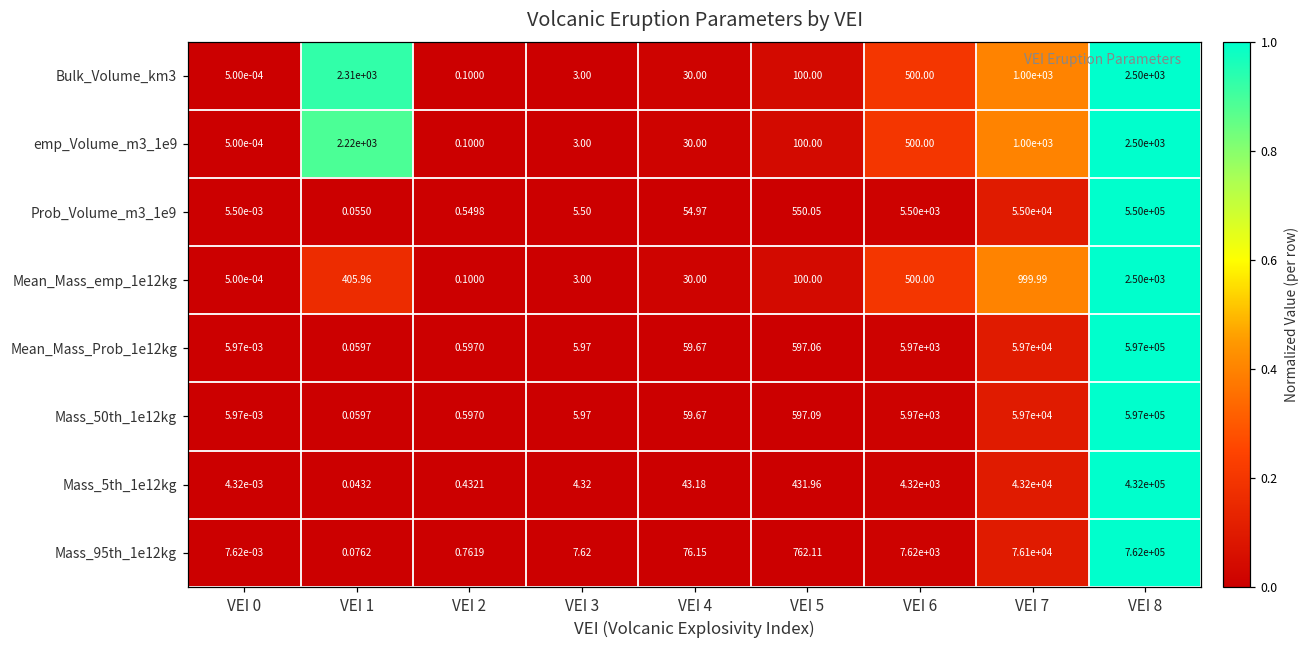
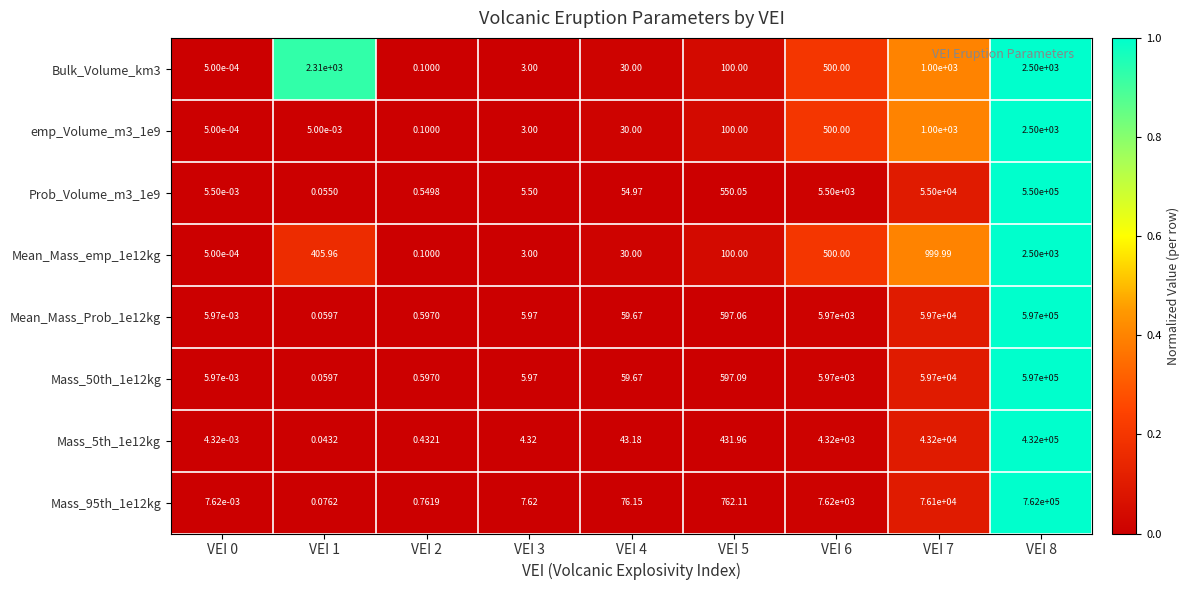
  {
    "Bulk_Volume_km3": {
      "VEI 0": "5.00e-04",
      "VEI 1": "2.31e+03",
      "VEI 2": "0.1000",
      "VEI 3": "3.00",
      "VEI 4": "30.00",
      "VEI 5": "100.00",
      "VEI 6": "500.00",
      "VEI 7": "1.00e+03"
    },
    "emp_Volume_m3_1e9": {
      "VEI 0": "5.00e-04",
-     "VEI 1": "2.22e+03",
+     "VEI 1": "5.00e-03",
      "VEI 2": "0.1000",
      "VEI 3": "3.00",
      "VEI 4": "30.00",
      "VEI 5": "100.00",
      "VEI 6": "500.00",
      "VEI 7": "1.00e+03",
      "VEI 8": "2.50e+03"
    },
    "Prob_Volume_m3_1e9": {
      "VEI 0": "5.50e-03",
      "VEI 1": "0.0550",
      "VEI 2": "0.5498",
      "VEI 3": "5.50",
      "VEI 4": "54.97",
      "VEI 5": "550.05",
      "VEI 6": "5.50e+03",
      "VEI 7": "5.50e+04",
      "VEI 8": "5.50e+05"
    },
    "Mean_Mass_emp_1e12kg": {
      "VEI 0": "5.00e-04",
      "VEI 1": "405.96",
      "VEI 2": "0.1000",
      "VEI 3": "3.00",
      "VEI 4": "30.00",
      "VEI 5": "100.00",
      "VEI 6": "500.00",
      "VEI 7": "999.99",
      "VEI 8": "2.50e+03"
    },
    "Mean_Mass_Prob_1e12kg": {
      "VEI 0": "5.97e-03",
      "VEI 1": "0.0597",
      "VEI 2": "0.5970",
      "VEI 3": "5.97",
      "VEI 4": "59.67",
      "VEI 5": "597.06",
      "VEI 6": "5.97e+03",
      "VEI 7": "5.97e+04",
      "VEI 8": "5.97e+05"
    },
    "Mass_50th_1e12kg": {
      "VEI 0": "5.97e-03",
      "VEI 1": "0.0597",
      "VEI 2": "0.5970",
      "VEI 3": "5.97",
      "VEI 4": "59.67",
      "VEI 5": "597.09",
      "VEI 6": "5.97e+03",
      "VEI 7": "5.97e+04",
      "VEI 8": "5.97e+05"
    },
    "Mass_5th_1e12kg": {
      "VEI 0": "4.32e-03",
      "VEI 1": "0.0432",
      "VEI 2": "0.4321",
      "VEI 3": "4.32",
      "VEI 4": "43.18",
      "VEI 5": "431.96",
      "VEI 6": "4.32e+03",
      "VEI 7": "4.32e+04",
      "VEI 8": "4.32e+05"
    },
    "Mass_95th_1e12kg": {
      "VEI 0": "7.62e-03",
      "VEI 1": "0.0762",
      "VEI 2": "0.7619",
      "VEI 3": "7.62",
      "VEI 4": "76.15",
      "VEI 5": "762.11",
      "VEI 6": "7.62e+03",
      "VEI 7": "7.61e+04",
      "VEI 8": "7.62e+05"
    }
  }
